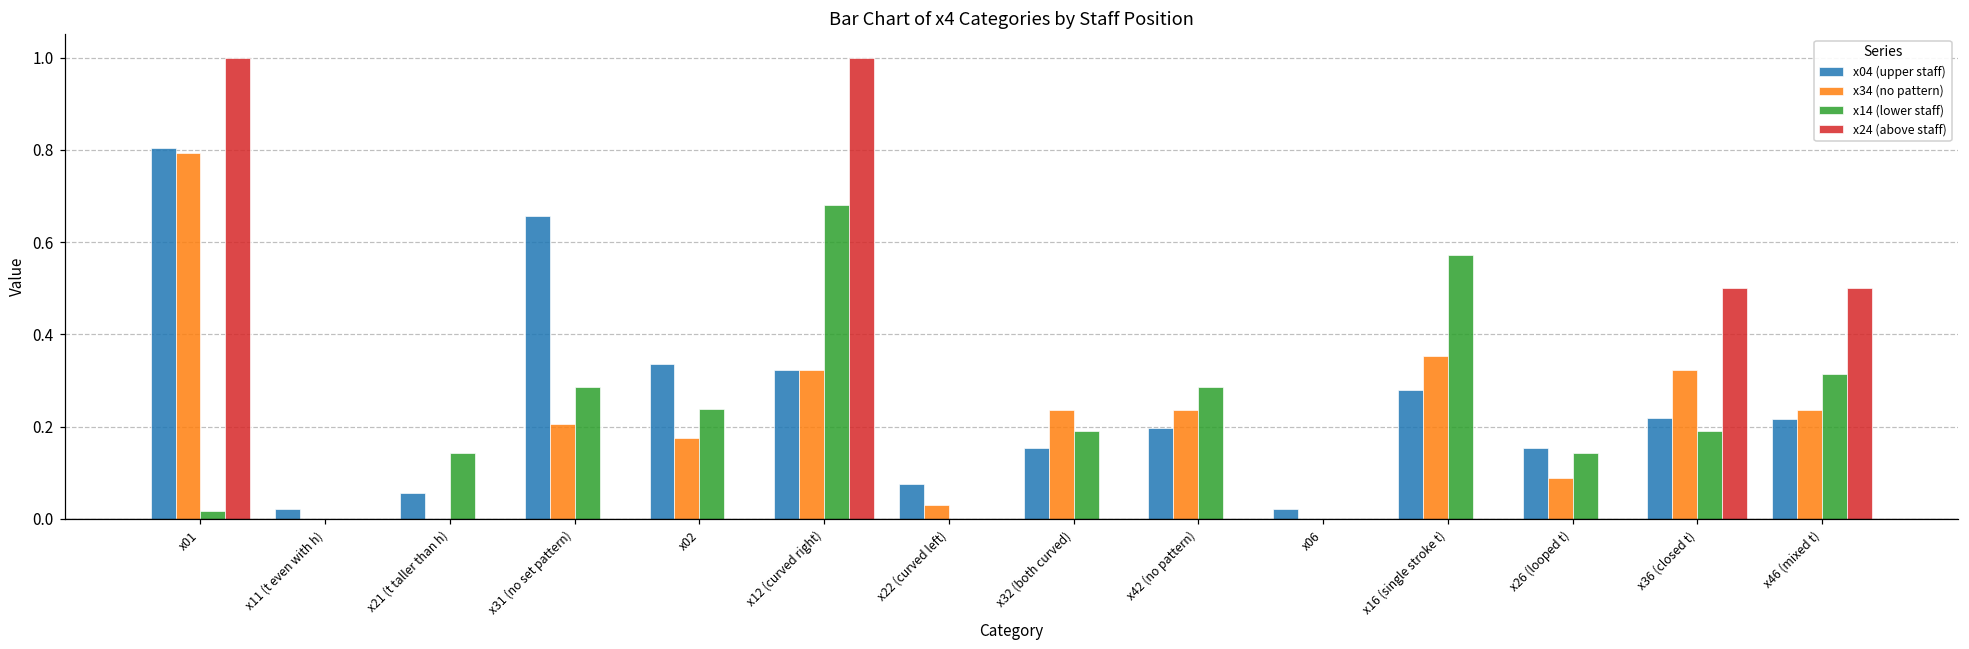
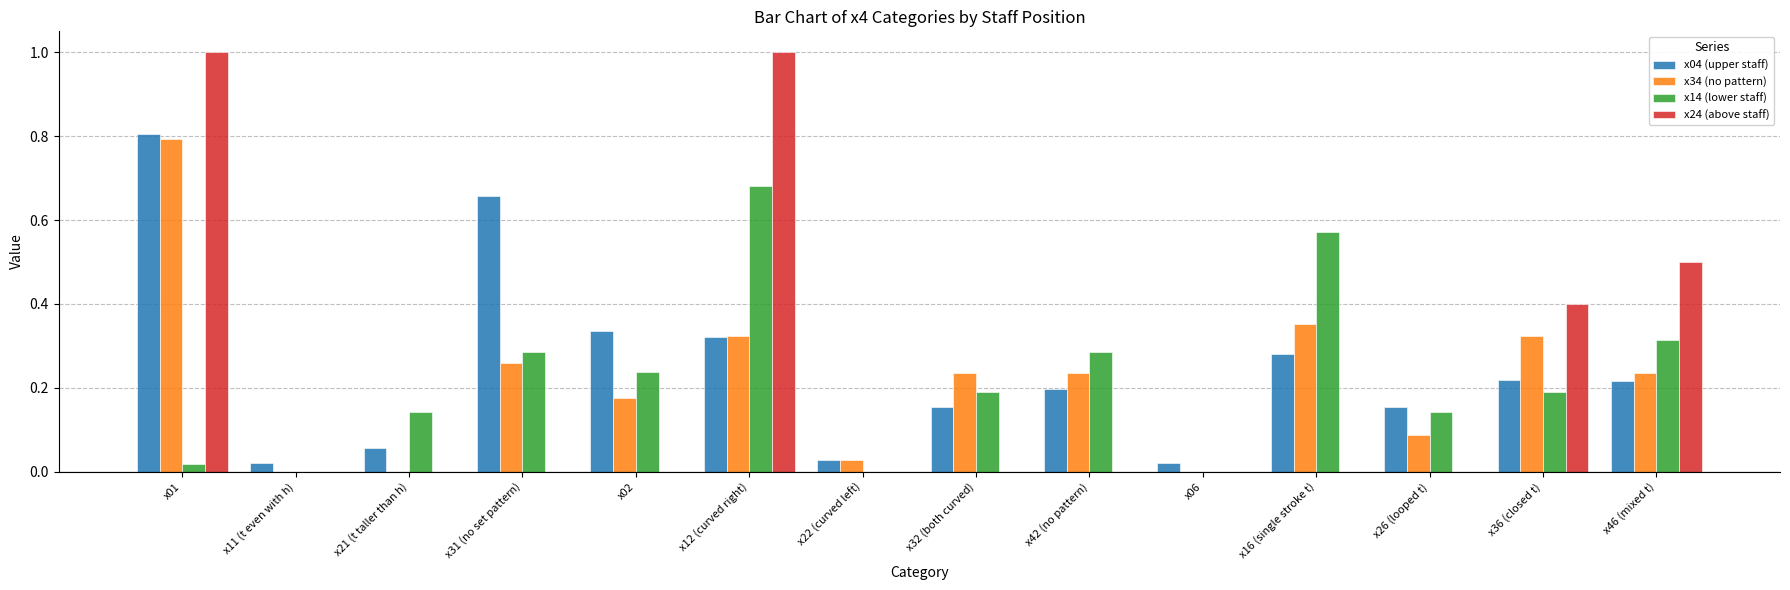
  {
    "x04 (upper staff)": {
      "x01": 0.80,
      "x11 (t even with h)": 0.02,
      "x21 (t taller than h)": 0.06,
      "x31 (no set pattern)": 0.66,
      "x02": 0.34,
      "x12 (curved right)": 0.32,
-     "x22 (curved left)": 0.08,
+     "x22 (curved left)": 0.03,
      "x32 (both curved)": 0.15,
      "x42 (no pattern)": 0.20,
      "x06": 0.02,
      "x16 (single stroke t)": 0.28,
      "x26 (looped t)": 0.15,
      "x36 (closed t)": 0.22,
      "x46 (mixed t)": 0.22
    },
    "x34 (no pattern)": {
      "x01": 0.79,
      "x11 (t even with h)": 0.00,
      "x21 (t taller than h)": 0.00,
-     "x31 (no set pattern)": 0.21,
+     "x31 (no set pattern)": 0.26,
      "x02": 0.18,
      "x12 (curved right)": 0.32,
      "x22 (curved left)": 0.03,
      "x32 (both curved)": 0.24,
      "x42 (no pattern)": 0.24,
      "x06": 0.00,
      "x16 (single stroke t)": 0.35,
      "x26 (looped t)": 0.09,
      "x36 (closed t)": 0.32,
      "x46 (mixed t)": 0.24
    },
    "x14 (lower staff)": {
      "x01": 0.02,
      "x11 (t even with h)": 0.00,
      "x21 (t taller than h)": 0.14,
      "x31 (no set pattern)": 0.29,
      "x02": 0.24,
      "x12 (curved right)": 0.68,
      "x22 (curved left)": 0.00,
      "x32 (both curved)": 0.19,
      "x42 (no pattern)": 0.29,
      "x06": 0.00,
      "x16 (single stroke t)": 0.57,
      "x26 (looped t)": 0.14,
      "x36 (closed t)": 0.19,
      "x46 (mixed t)": 0.31
    },
    "x24 (above staff)": {
      "x01": 1.0,
      "x11 (t even with h)": 0.0,
      "x21 (t taller than h)": 0.0,
      "x31 (no set pattern)": 0.0,
      "x02": 0.0,
      "x12 (curved right)": 1.0,
      "x22 (curved left)": 0.0,
      "x32 (both curved)": 0.0,
      "x42 (no pattern)": 0.0,
      "x06": 0.0,
      "x16 (single stroke t)": 0.0,
      "x26 (looped t)": 0.0,
-     "x36 (closed t)": 0.5,
+     "x36 (closed t)": 0.4,
      "x46 (mixed t)": 0.5
    }
  }
